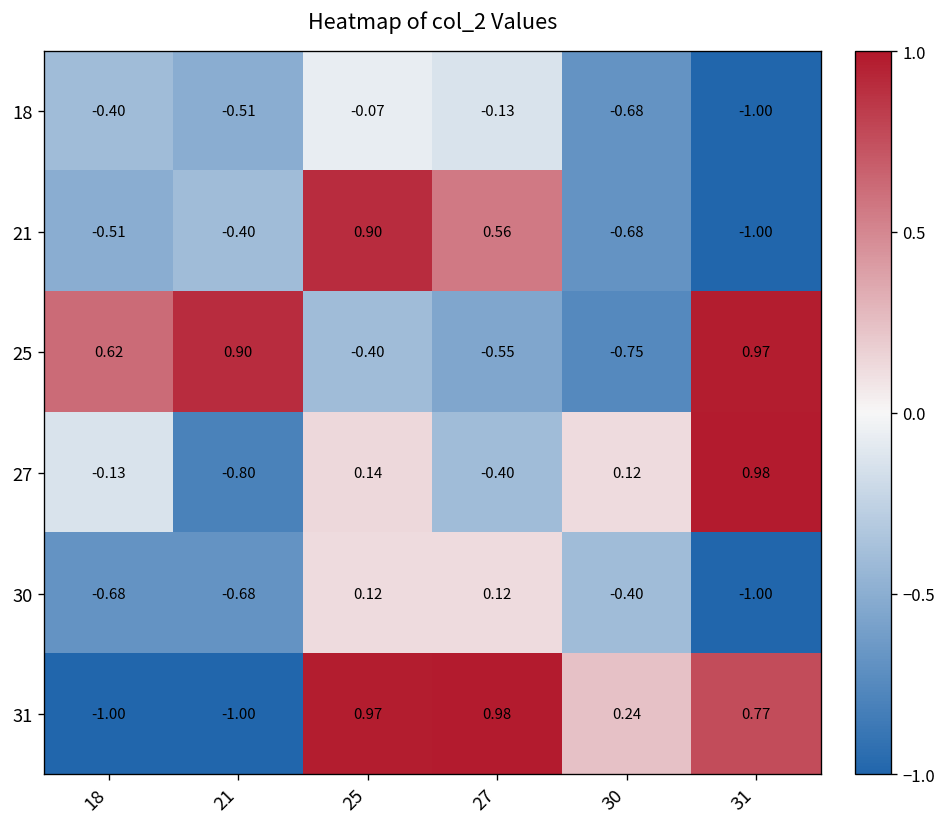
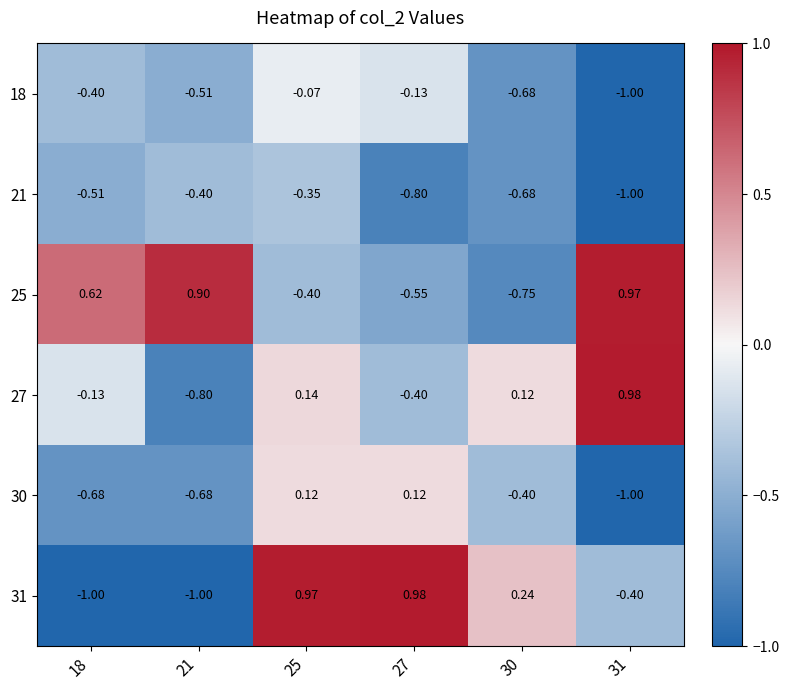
  {
    "18": {
      "18": -0.40,
      "21": -0.51,
      "25": -0.07,
      "27": -0.13,
      "30": -0.68,
      "31": -1.00
    },
    "21": {
      "18": -0.51,
      "21": -0.40,
-     "25": 0.90,
-     "27": 0.56,
+     "25": -0.35,
+     "27": -0.80,
      "30": -0.68,
      "31": -1.00
    },
    "25": {
      "18": 0.62,
      "21": 0.90,
      "25": -0.40,
      "27": -0.55,
      "30": -0.75,
      "31": 0.97
    },
    "27": {
      "18": -0.13,
      "21": -0.80,
      "25": 0.14,
      "27": -0.40,
      "30": 0.12,
      "31": 0.98
    },
    "30": {
      "18": -0.68,
      "21": -0.68,
      "25": 0.12,
      "27": 0.12,
      "30": -0.40,
      "31": -1.00
    },
    "31": {
      "18": -1.00,
      "21": -1.00,
      "25": 0.97,
      "27": 0.98,
      "30": 0.24,
-     "31": 0.77
+     "31": -0.40
    }
  }
